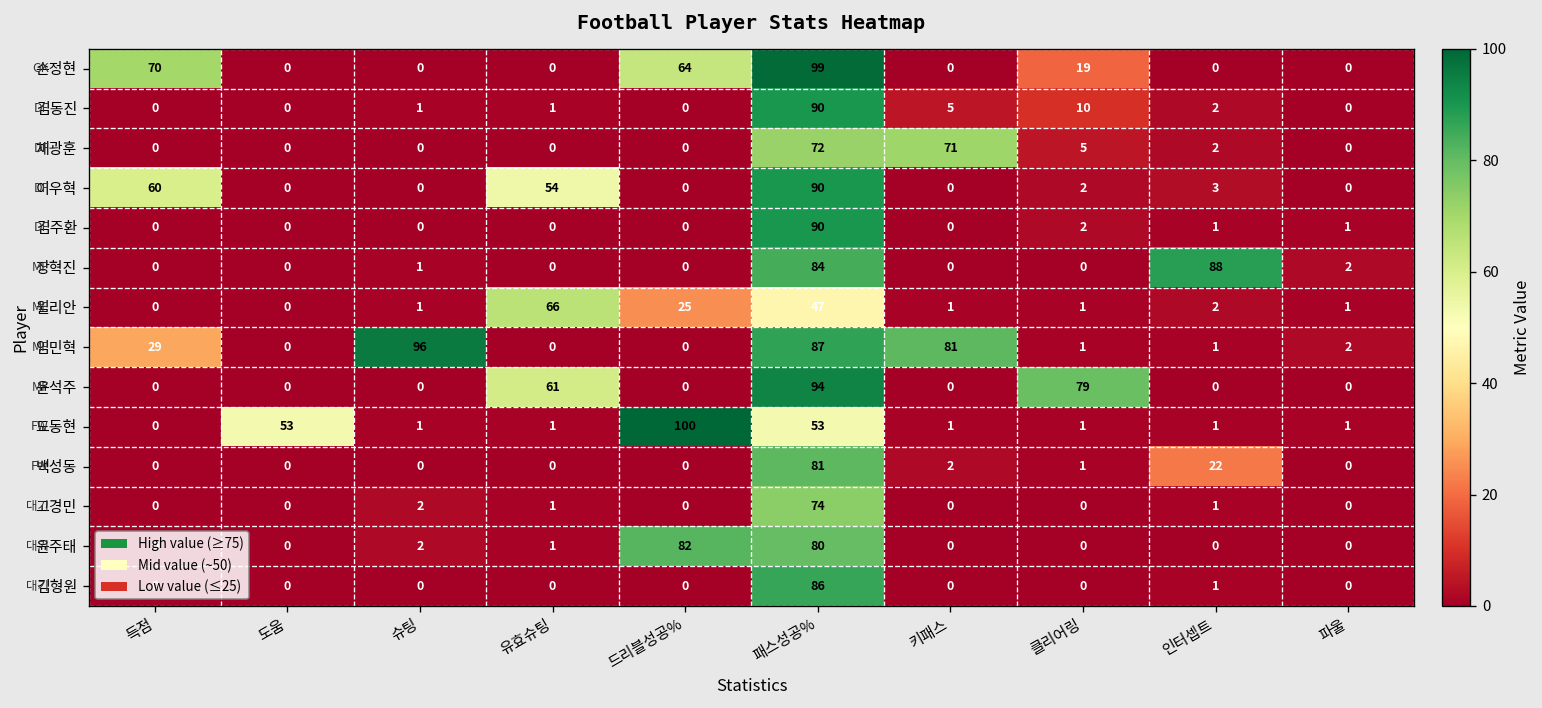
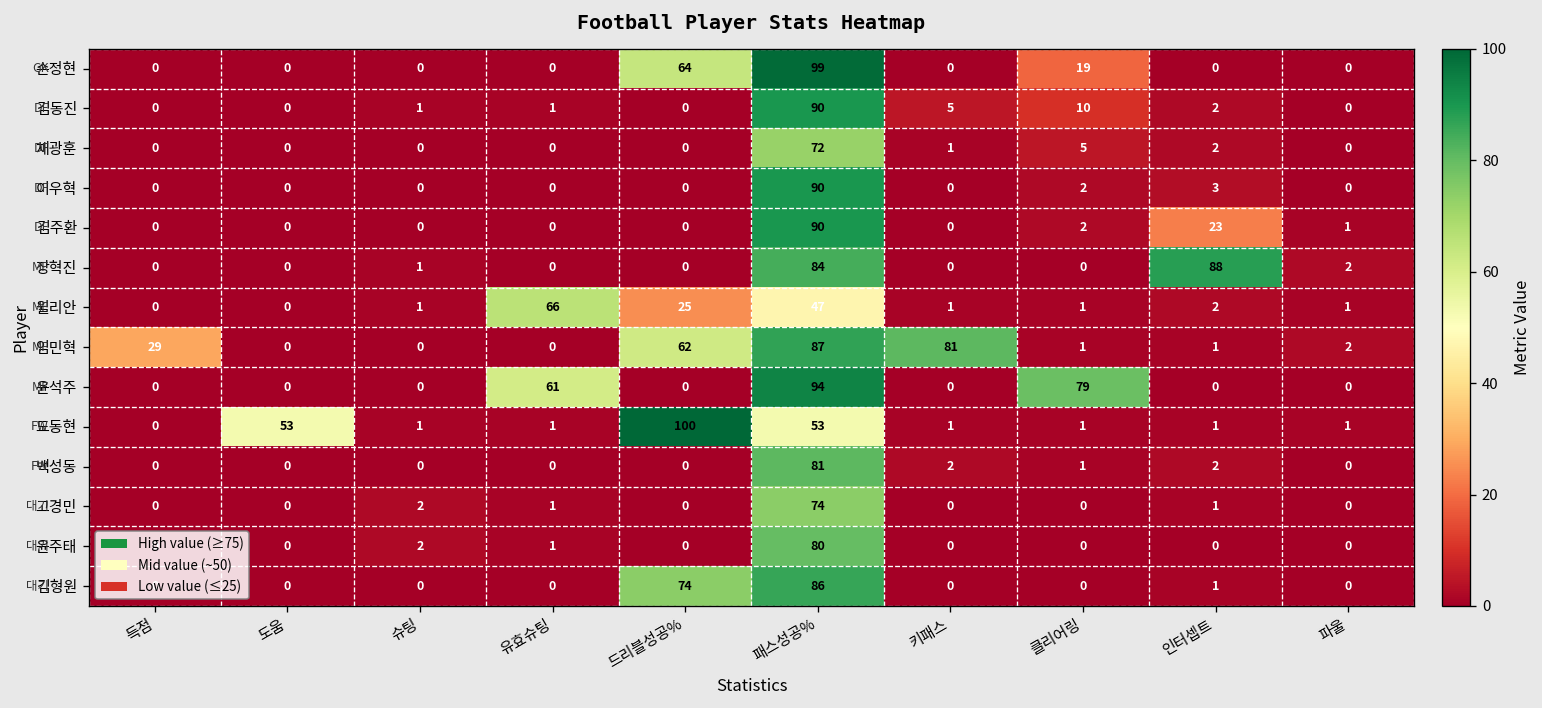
  {
    "손정현": {
-     "득점": 70,
+     "득점": 0,
      "도움": 0,
      "슈팅": 0,
      "유효슈팅": 0,
      "드리블성공%": 64,
      "패스성공%": 99,
      "키패스": 0,
      "클리어링": 19,
      "인터셉트": 0,
      "파울": 0
    },
    "김동진": {
      "득점": 0,
      "도움": 0,
      "슈팅": 1,
      "유효슈팅": 1,
      "드리블성공%": 0,
      "패스성공%": 90,
      "키패스": 5,
      "클리어링": 10,
      "인터셉트": 2,
      "파울": 0
    },
    "채광훈": {
      "득점": 0,
      "도움": 0,
      "슈팅": 0,
      "유효슈팅": 0,
      "드리블성공%": 0,
      "패스성공%": 72,
-     "키패스": 71,
+     "키패스": 1,
      "클리어링": 5,
      "인터셉트": 2,
      "파울": 0
    },
    "이우혁": {
-     "득점": 60,
+     "득점": 0,
      "도움": 0,
      "슈팅": 0,
-     "유효슈팅": 54,
+     "유효슈팅": 0,
      "드리블성공%": 0,
      "패스성공%": 90,
      "키패스": 0,
      "클리어링": 2,
      "인터셉트": 3,
      "파울": 0
    },
    "김주환": {
      "득점": 0,
      "도움": 0,
      "슈팅": 0,
      "유효슈팅": 0,
      "드리블성공%": 0,
      "패스성공%": 90,
      "키패스": 0,
      "클리어링": 2,
-     "인터셉트": 1,
+     "인터셉트": 23,
      "파울": 1
    },
    "장혁진": {
      "득점": 0,
      "도움": 0,
      "슈팅": 1,
      "유효슈팅": 0,
      "드리블성공%": 0,
      "패스성공%": 84,
      "키패스": 0,
      "클리어링": 0,
      "인터셉트": 88,
      "파울": 2
    },
    "윌리안": {
      "득점": 0,
      "도움": 0,
      "슈팅": 1,
      "유효슈팅": 66,
      "드리블성공%": 25,
      "패스성공%": 47,
      "키패스": 1,
      "클리어링": 1,
      "인터셉트": 2,
      "파울": 1
    },
    "임민혁": {
      "득점": 29,
      "도움": 0,
-     "슈팅": 96,
+     "슈팅": 0,
      "유효슈팅": 0,
-     "드리블성공%": 0,
+     "드리블성공%": 62,
      "패스성공%": 87,
      "키패스": 81,
      "클리어링": 1,
      "인터셉트": 1,
      "파울": 2
    },
    "윤석주": {
      "득점": 0,
      "도움": 0,
      "슈팅": 0,
      "유효슈팅": 61,
      "드리블성공%": 0,
      "패스성공%": 94,
      "키패스": 0,
      "클리어링": 79,
      "인터셉트": 0,
      "파울": 0
    },
    "도동현": {
      "득점": 0,
      "도움": 53,
      "슈팅": 1,
      "유효슈팅": 1,
      "드리블성공%": 100,
      "패스성공%": 53,
      "키패스": 1,
      "클리어링": 1,
      "인터셉트": 1,
      "파울": 1
    },
    "백성동": {
      "득점": 0,
      "도움": 0,
      "슈팅": 0,
      "유효슈팅": 0,
      "드리블성공%": 0,
      "패스성공%": 81,
      "키패스": 2,
      "클리어링": 1,
-     "인터셉트": 22,
+     "인터셉트": 2,
      "파울": 0
    },
    "고경민": {
      "득점": 0,
      "도움": 0,
      "슈팅": 2,
      "유효슈팅": 1,
      "드리블성공%": 0,
      "패스성공%": 74,
      "키패스": 0,
      "클리어링": 0,
      "인터셉트": 1,
      "파울": 0
    },
    "윤주태": {
      "도움": 0,
      "슈팅": 2,
      "유효슈팅": 1,
-     "드리블성공%": 82,
+     "드리블성공%": 0,
      "패스성공%": 80,
      "키패스": 0,
      "클리어링": 0,
      "인터셉트": 0,
      "파울": 0
    },
    "김형원": {
      "도움": 0,
      "슈팅": 0,
      "유효슈팅": 0,
-     "드리블성공%": 0,
+     "드리블성공%": 74,
      "패스성공%": 86,
      "키패스": 0,
      "클리어링": 0,
      "인터셉트": 1,
      "파울": 0
    }
  }
